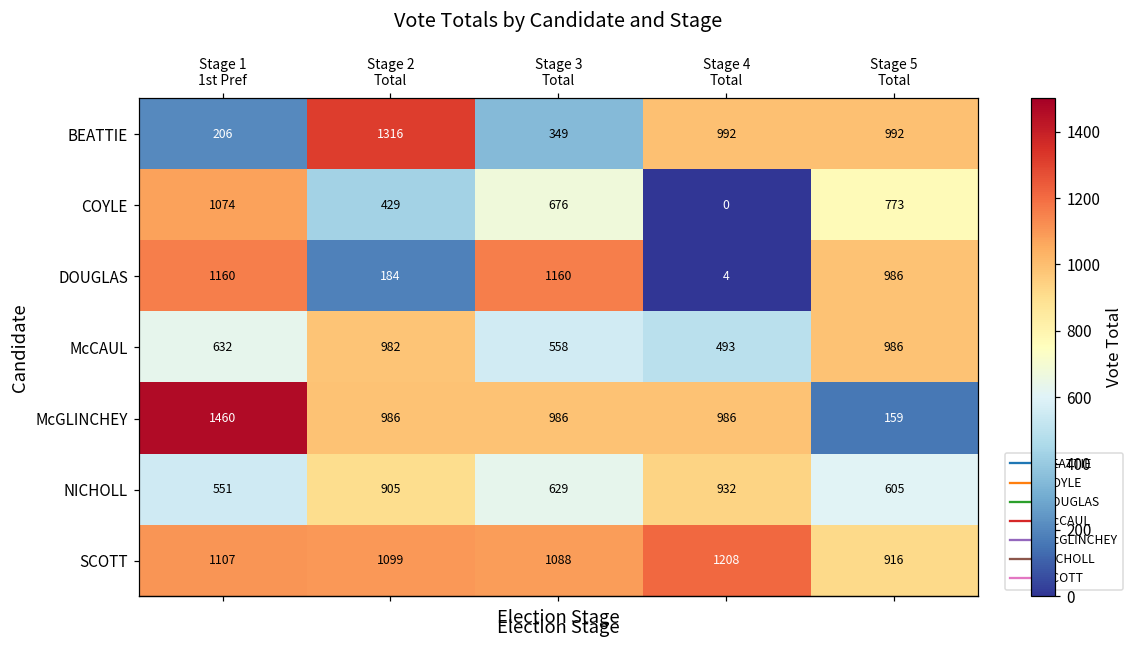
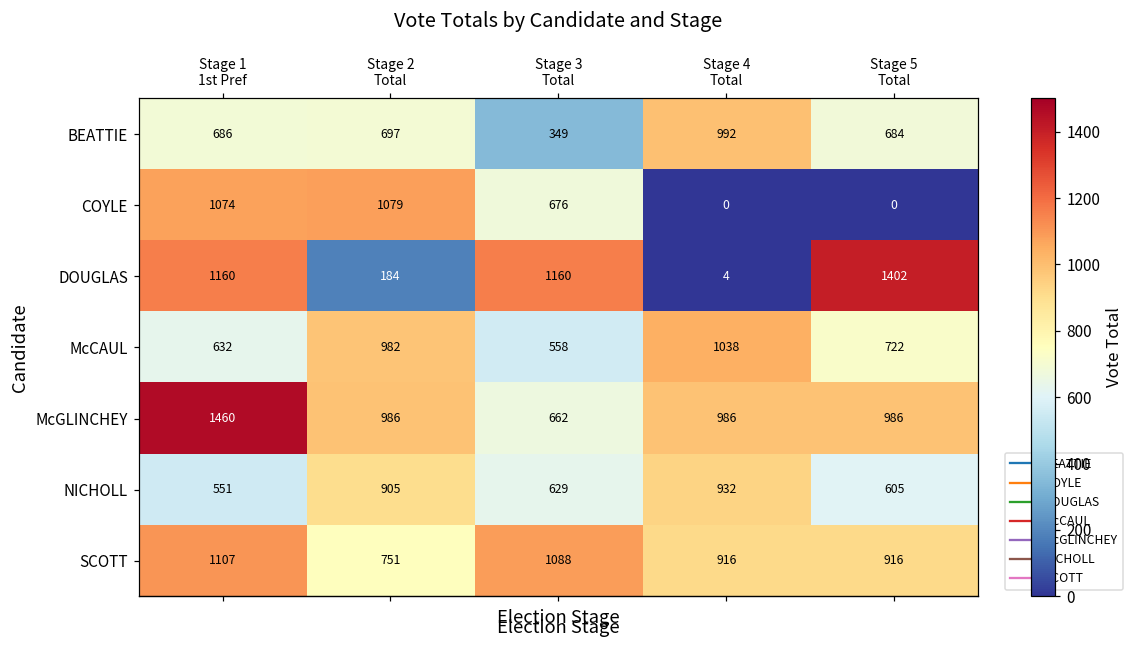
  {
    "BEATTIE": {
-     "Stage 1 1st Pref": 206,
-     "Stage 2 Total": 1316,
+     "Stage 1 1st Pref": 686,
+     "Stage 2 Total": 697,
      "Stage 3 Total": 349,
      "Stage 4 Total": 992,
-     "Stage 5 Total": 992
+     "Stage 5 Total": 684
    },
    "COYLE": {
      "Stage 1 1st Pref": 1074,
-     "Stage 2 Total": 429,
+     "Stage 2 Total": 1079,
      "Stage 3 Total": 676,
      "Stage 4 Total": 0,
-     "Stage 5 Total": 773
+     "Stage 5 Total": 0
    },
    "DOUGLAS": {
      "Stage 1 1st Pref": 1160,
      "Stage 2 Total": 184,
      "Stage 3 Total": 1160,
      "Stage 4 Total": 4,
-     "Stage 5 Total": 986
+     "Stage 5 Total": 1402
    },
    "McCAUL": {
      "Stage 1 1st Pref": 632,
      "Stage 2 Total": 982,
      "Stage 3 Total": 558,
-     "Stage 4 Total": 493,
-     "Stage 5 Total": 986
+     "Stage 4 Total": 1038,
+     "Stage 5 Total": 722
    },
    "McGLINCHEY": {
      "Stage 1 1st Pref": 1460,
      "Stage 2 Total": 986,
-     "Stage 3 Total": 986,
+     "Stage 3 Total": 662,
      "Stage 4 Total": 986,
-     "Stage 5 Total": 159
+     "Stage 5 Total": 986
    },
    "NICHOLL": {
      "Stage 1 1st Pref": 551,
      "Stage 2 Total": 905,
      "Stage 3 Total": 629,
      "Stage 4 Total": 932,
      "Stage 5 Total": 605
    },
    "SCOTT": {
      "Stage 1 1st Pref": 1107,
-     "Stage 2 Total": 1099,
+     "Stage 2 Total": 751,
      "Stage 3 Total": 1088,
-     "Stage 4 Total": 1208,
+     "Stage 4 Total": 916,
      "Stage 5 Total": 916
    }
  }
